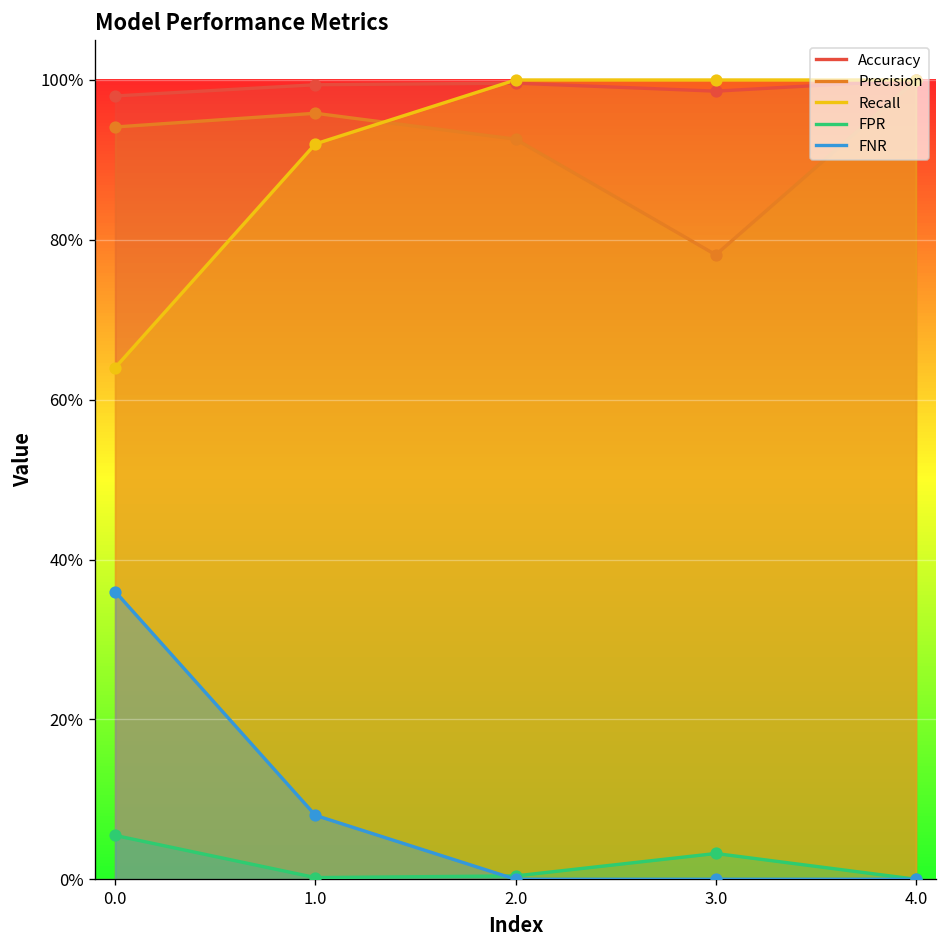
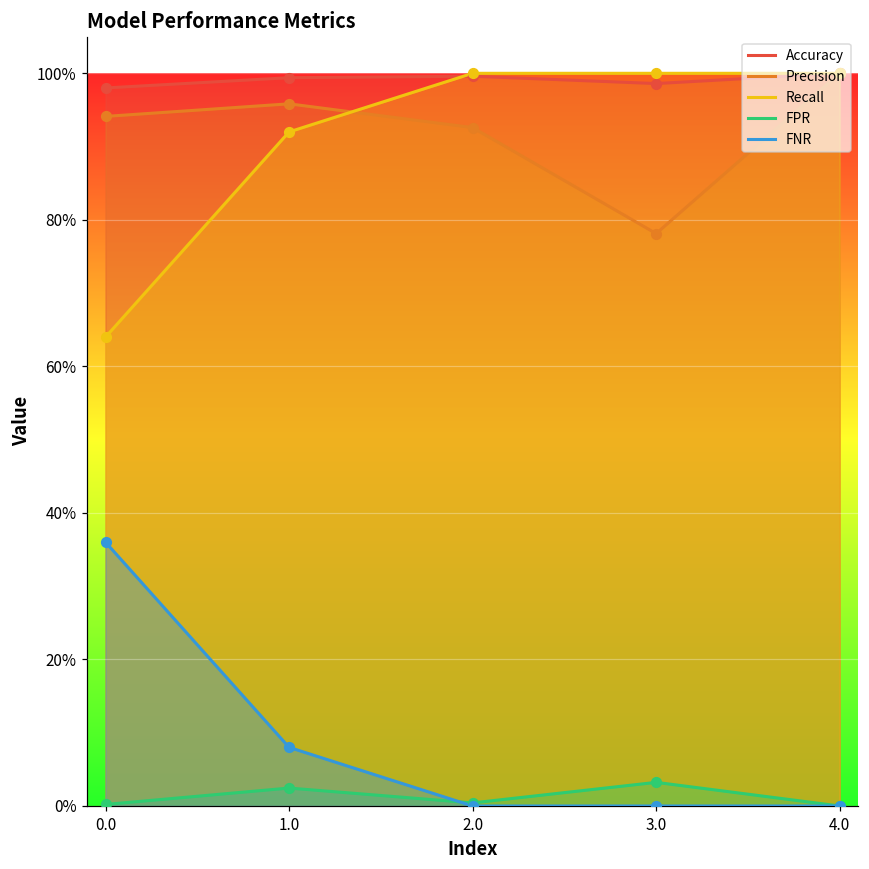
  {
    "FPR": {
-     "0.0": "5%",
-     "1.0": "0%",
+     "0.0": "0%",
+     "1.0": "2%",
      "2.0": "0%",
      "3.0": "3%"
    },
    "FNR": {
      "0.0": "36%",
      "1.0": "8%",
      "2.0": "0%",
      "3.0": "0%"
    }
  }
